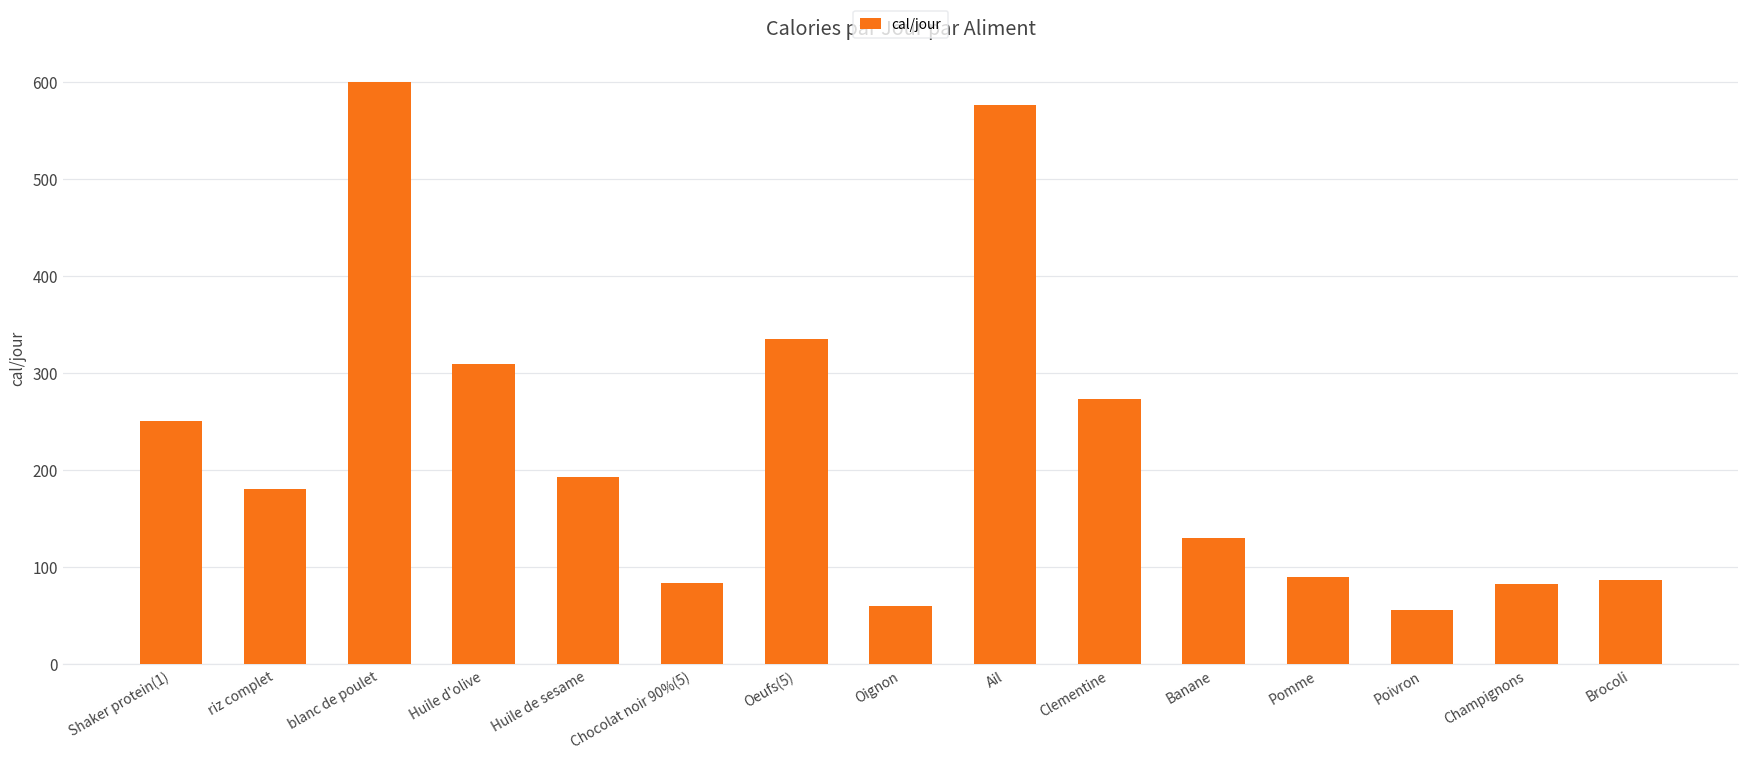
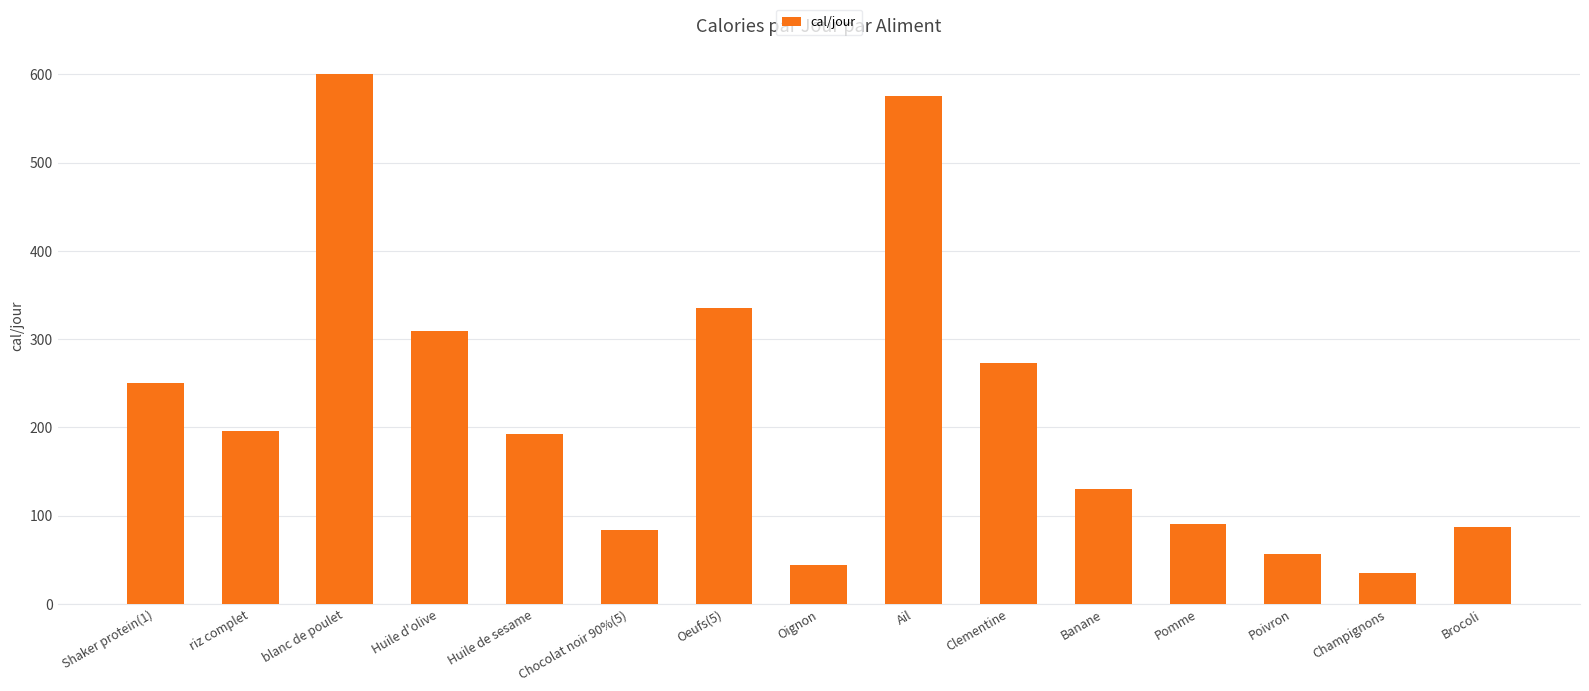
  {
    "Shaker protein(1)": 250,
-   "riz complet": 180,
+   "riz complet": 200,
    "blanc de poulet": 600,
    "Huile d'olive": 310,
    "Huile de sesame": 190,
    "Chocolat noir 90%(5)": 80,
    "Oeufs(5)": 340,
-   "Oignon": 60,
+   "Oignon": 40,
    "Ail": 580,
    "Clementine": 270,
    "Banane": 130,
    "Pomme": 90,
    "Poivron": 60,
-   "Champignons": 80,
+   "Champignons": 40,
    "Brocoli": 90
  }
